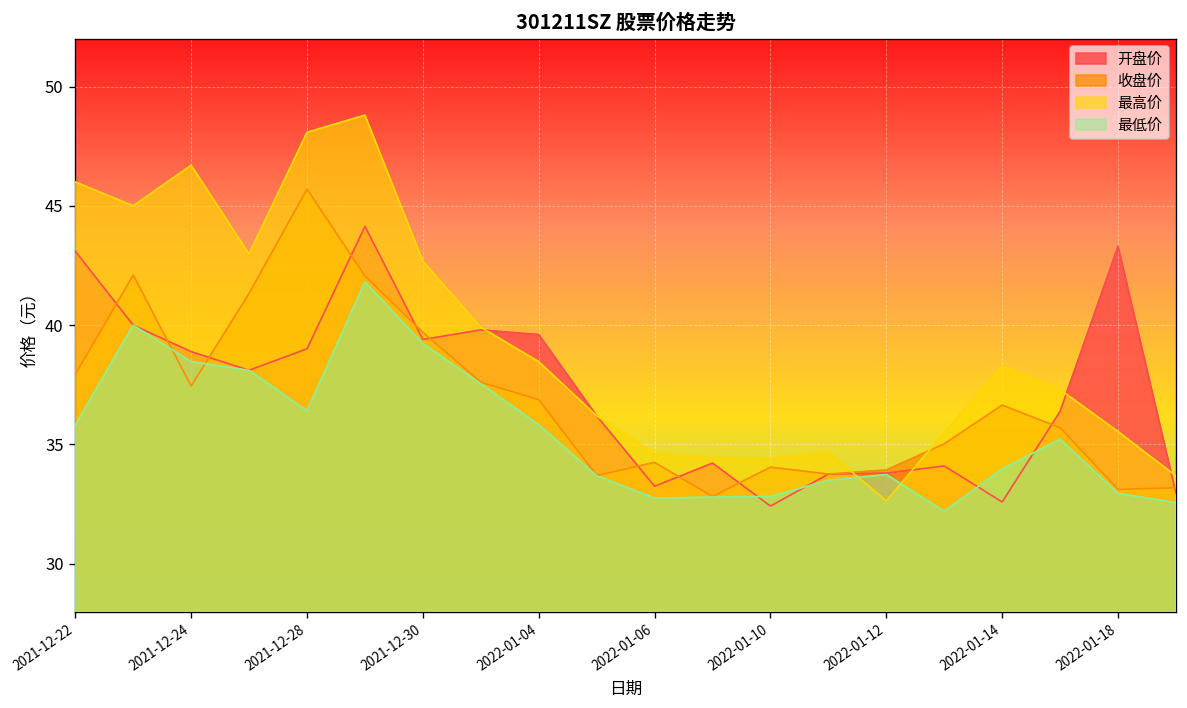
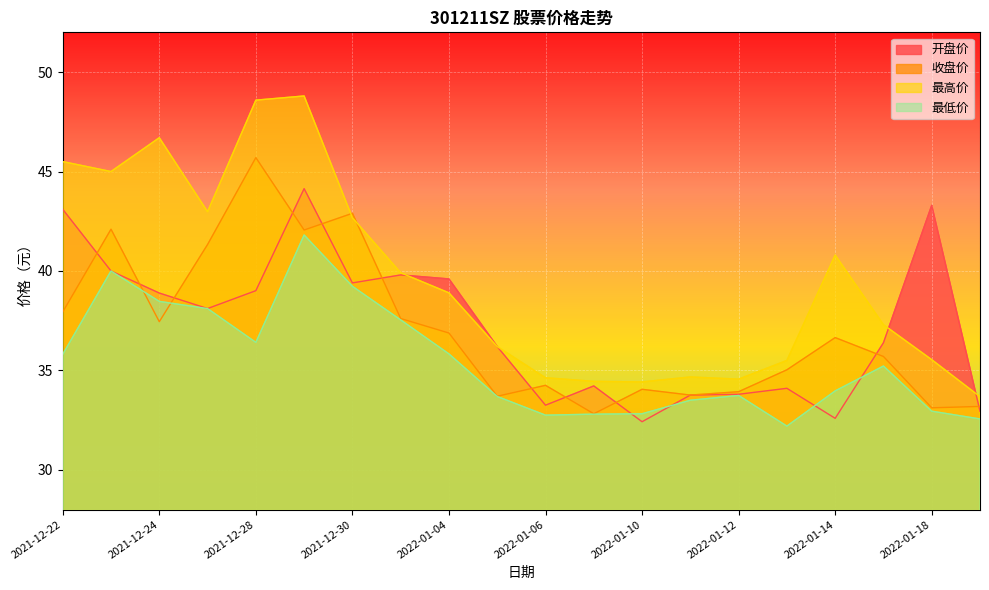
  {
    "开盘价": {
      "2021-12-22": 43.1,
      "2021-12-24": 38.9,
      "2021-12-28": 39.0,
      "2021-12-30": 39.4,
      "2022-01-04": 39.6,
      "2022-01-06": 33.3,
      "2022-01-10": 32.4,
      "2022-01-14": 32.6,
      "2022-01-18": 43.3
    },
    "收盘价": {
      "2021-12-22": 37.9,
      "2021-12-24": 37.5,
      "2021-12-28": 45.7,
-     "2021-12-30": 39.7,
+     "2021-12-30": 42.9,
      "2022-01-04": 36.9,
      "2022-01-06": 34.3,
      "2022-01-10": 34.1,
      "2022-01-12": 33.9,
      "2022-01-14": 36.7,
      "2022-01-18": 33.1
    },
    "最高价": {
-     "2021-12-22": 46.0,
+     "2021-12-22": 45.5,
      "2021-12-24": 46.7,
-     "2021-12-28": 48.1,
+     "2021-12-28": 48.6,
      "2021-12-30": 42.7,
-     "2022-01-04": 38.5,
+     "2022-01-04": 38.9,
      "2022-01-06": 34.6,
      "2022-01-10": 34.4,
-     "2022-01-12": 32.6,
-     "2022-01-14": 38.3,
+     "2022-01-12": 34.6,
+     "2022-01-14": 40.8,
      "2022-01-18": 35.5
    },
    "最低价": {
      "2021-12-22": 35.8,
      "2021-12-24": 38.5,
      "2021-12-28": 36.4,
      "2021-12-30": 39.2,
      "2022-01-04": 35.8,
      "2022-01-06": 32.8,
      "2022-01-10": 32.8,
      "2022-01-14": 34.0,
      "2022-01-18": 33.0
    }
  }
